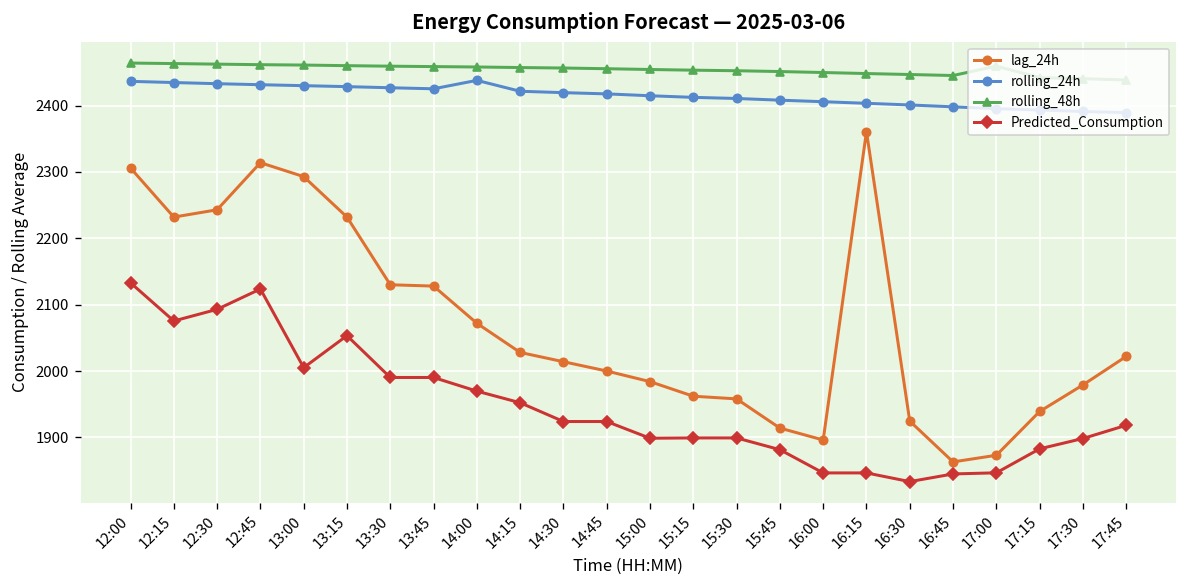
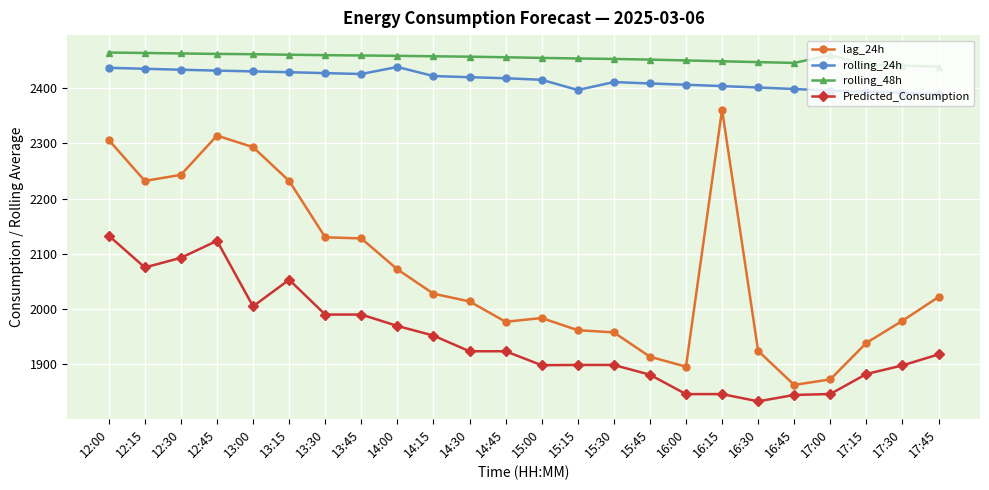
  {
    "lag_24h": {
      "12:00": 2310,
      "12:15": 2230,
      "12:30": 2240,
      "12:45": 2310,
      "13:00": 2290,
      "13:15": 2230,
      "13:30": 2130,
      "13:45": 2130,
      "14:00": 2070,
      "14:15": 2030,
      "14:30": 2010,
-     "14:45": 2000,
+     "14:45": 1980,
      "15:00": 1980,
      "15:15": 1960,
      "15:30": 1960,
      "15:45": 1910,
      "16:00": 1900,
      "16:15": 2360,
      "16:30": 1920,
      "16:45": 1860,
      "17:00": 1870,
      "17:15": 1940,
      "17:30": 1980,
      "17:45": 2020
    },
    "rolling_24h": {
      "12:00": 2440,
      "12:15": 2430,
      "12:30": 2430,
      "12:45": 2430,
      "13:00": 2430,
      "13:15": 2430,
      "13:30": 2430,
      "13:45": 2430,
      "14:00": 2440,
      "14:15": 2420,
      "14:30": 2420,
      "14:45": 2420,
      "15:00": 2410,
-     "15:15": 2410,
+     "15:15": 2400,
      "15:30": 2410,
      "15:45": 2410,
      "16:00": 2410,
      "16:15": 2400,
      "16:30": 2400,
      "16:45": 2400
    },
    "rolling_48h": {
      "12:00": 2460,
      "12:15": 2460,
      "12:30": 2460,
      "12:45": 2460,
      "13:00": 2460,
      "13:15": 2460,
      "13:30": 2460,
      "13:45": 2460,
      "14:00": 2460,
      "14:15": 2460,
      "14:30": 2460,
      "14:45": 2460,
      "15:00": 2450,
      "15:15": 2450,
      "15:30": 2450,
      "15:45": 2450,
      "16:00": 2450,
      "16:15": 2450,
      "16:30": 2450,
      "16:45": 2450
    },
    "Predicted_Consumption": {
      "12:00": 2130,
      "12:15": 2080,
      "12:30": 2090,
      "12:45": 2120,
      "13:00": 2010,
      "13:15": 2050,
      "13:30": 1990,
      "13:45": 1990,
      "14:00": 1970,
      "14:15": 1950,
      "14:30": 1920,
      "14:45": 1920,
      "15:00": 1900,
      "15:15": 1900,
      "15:30": 1900,
      "15:45": 1880,
      "16:00": 1850,
      "16:15": 1850,
      "16:30": 1830,
      "16:45": 1840,
      "17:00": 1850,
      "17:15": 1880,
      "17:30": 1900,
      "17:45": 1920
    }
  }
